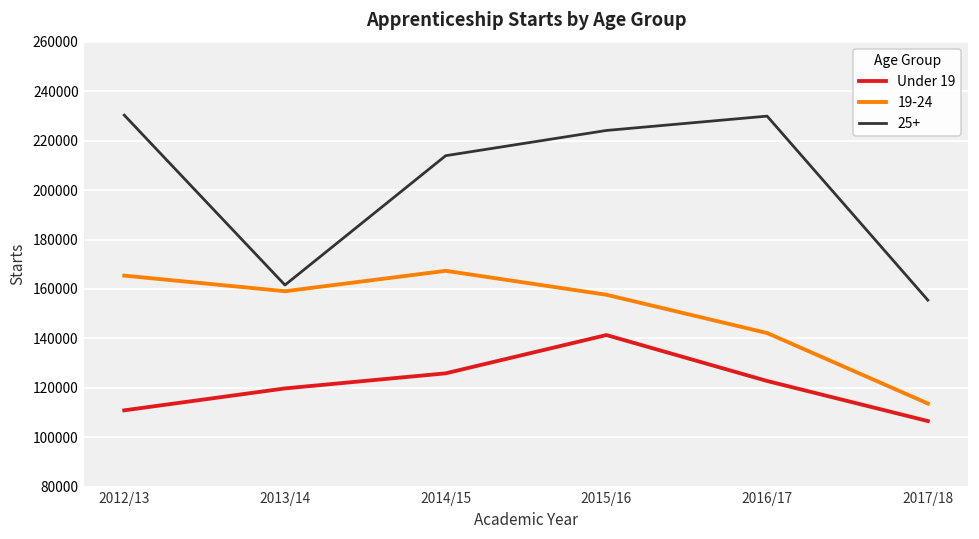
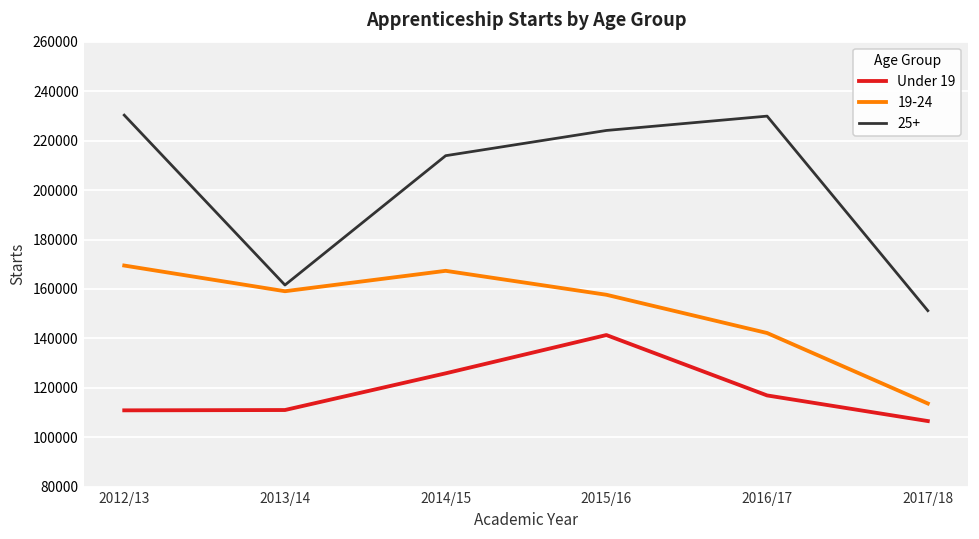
  {
    "Under 19": {
      "2012/13": 111000,
-     "2013/14": 120000,
+     "2013/14": 111000,
      "2014/15": 126000,
      "2015/16": 141000,
-     "2016/17": 123000,
+     "2016/17": 117000,
      "2017/18": 107000
    },
    "19-24": {
-     "2012/13": 165000,
+     "2012/13": 169000,
      "2013/14": 159000,
      "2014/15": 167000,
      "2015/16": 158000,
      "2016/17": 142000,
      "2017/18": 114000
    },
    "25+": {
      "2012/13": 230000,
      "2013/14": 162000,
      "2014/15": 214000,
      "2015/16": 224000,
      "2016/17": 230000,
-     "2017/18": 156000
+     "2017/18": 151000
    }
  }
